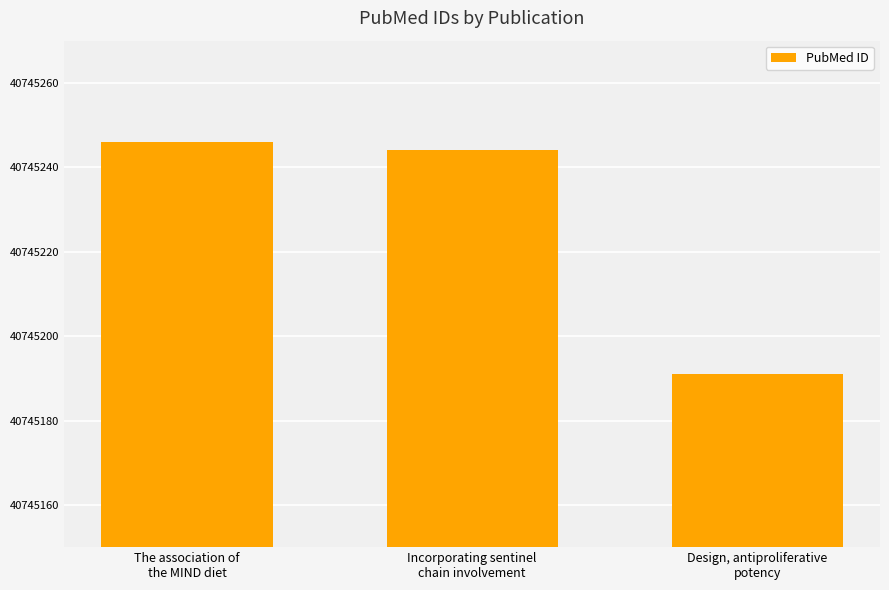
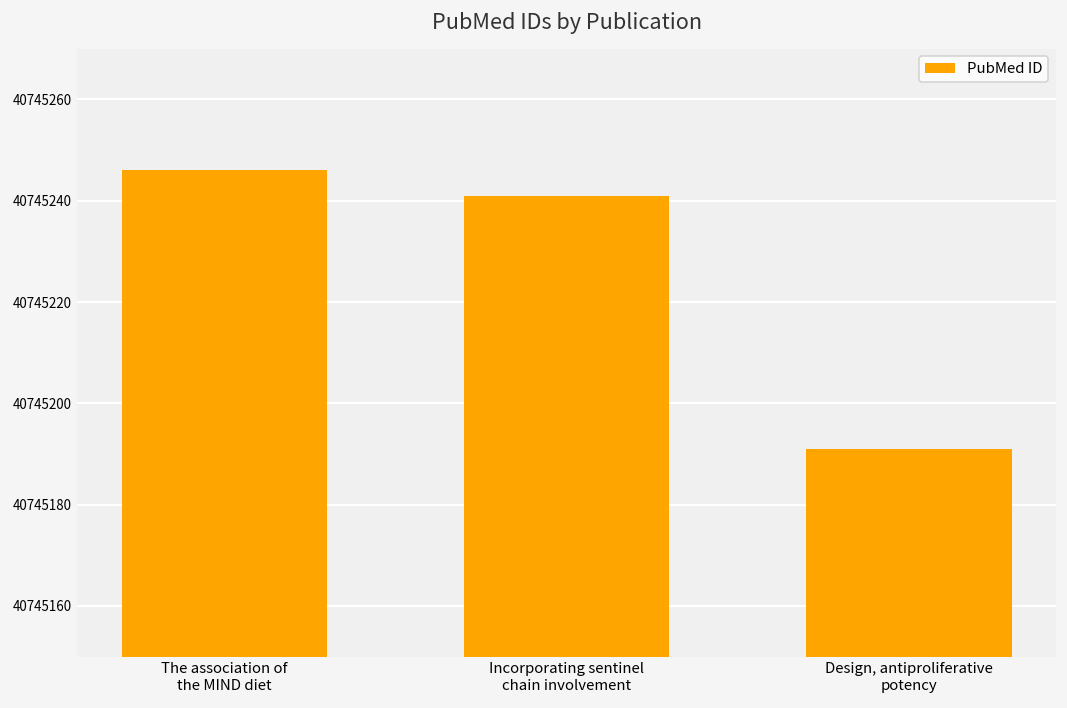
  {
    "The association of the MIND diet": 40745246,
-   "Incorporating sentinel chain involvement": 40745244,
+   "Incorporating sentinel chain involvement": 40745241,
    "Design, antiproliferative potency": 40745191
  }
